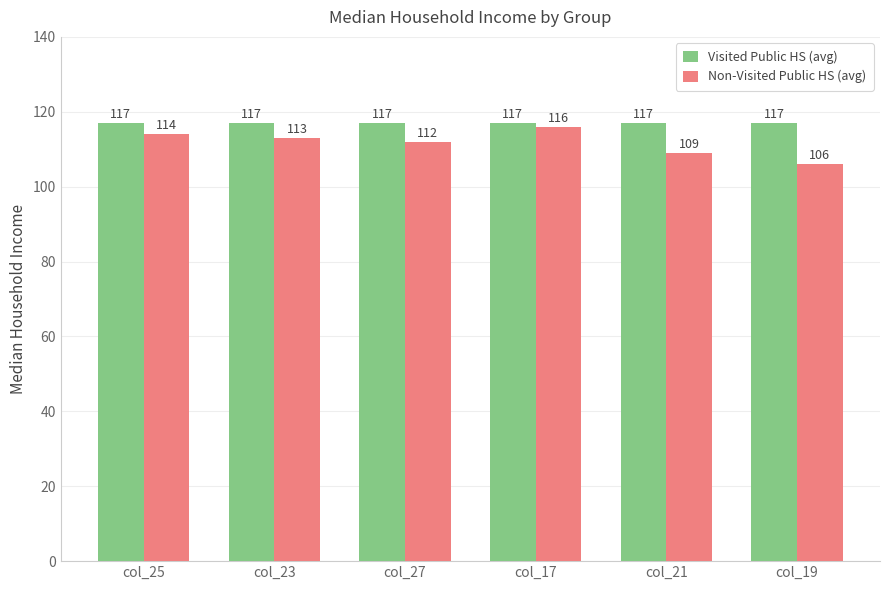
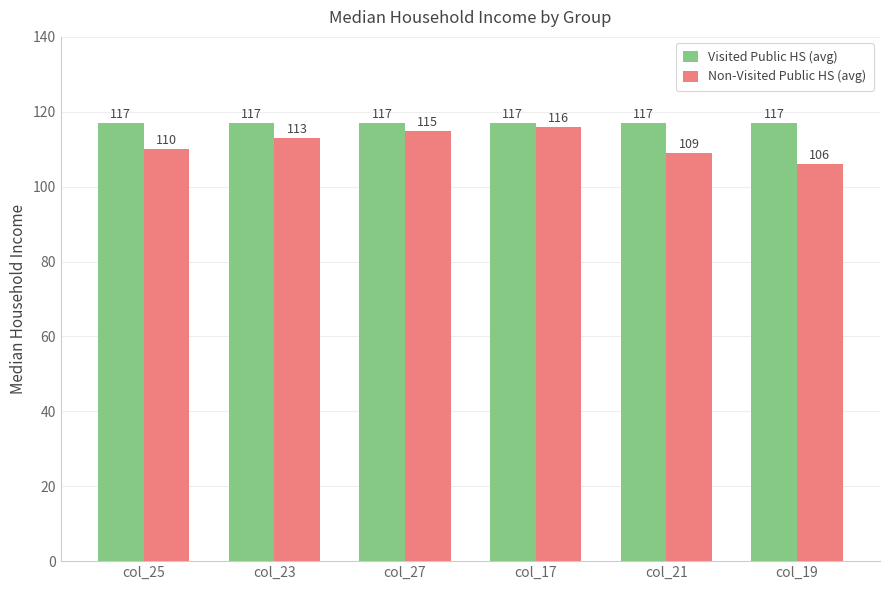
  {
    "Visited Public HS (avg)": {
      "col_25": 117,
      "col_23": 117,
      "col_27": 117,
      "col_17": 117,
      "col_21": 117,
      "col_19": 117
    },
    "Non-Visited Public HS (avg)": {
-     "col_25": 114,
+     "col_25": 110,
      "col_23": 113,
-     "col_27": 112,
+     "col_27": 115,
      "col_17": 116,
      "col_21": 109,
      "col_19": 106
    }
  }
